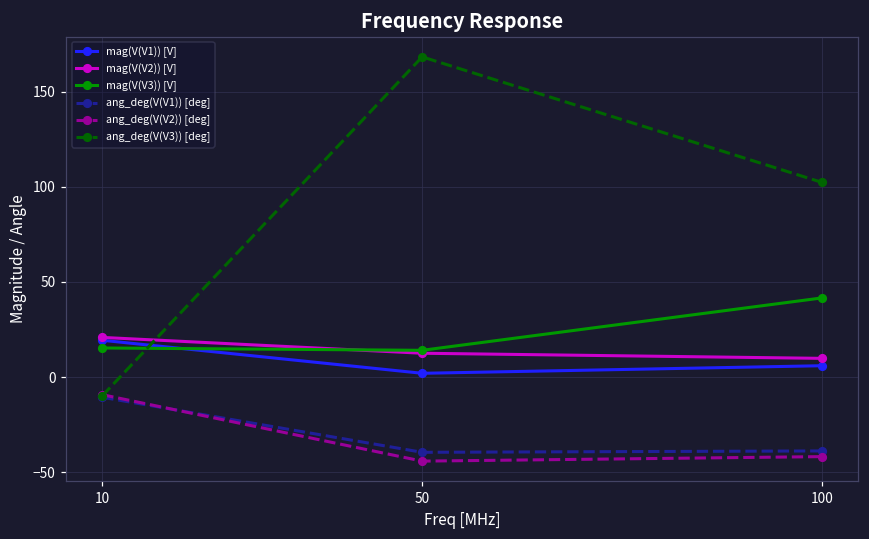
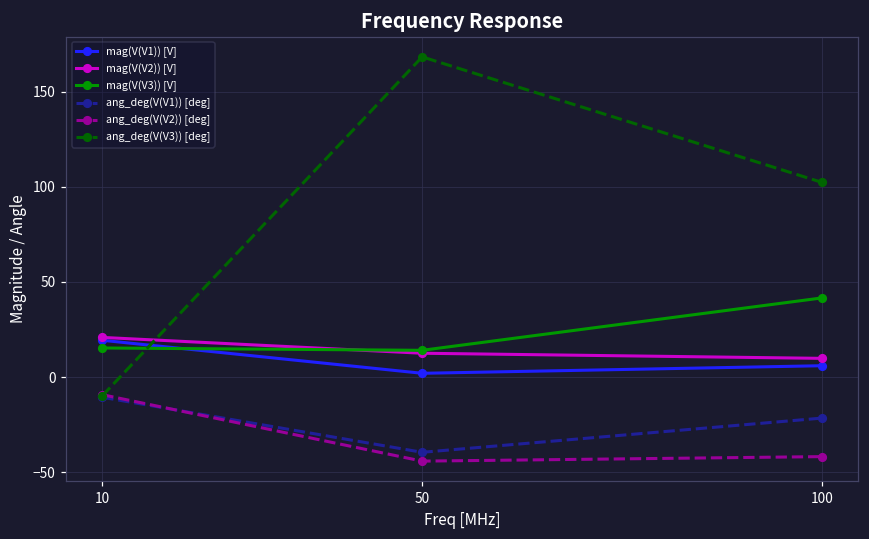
  {
    "mag(V(V1)) [V]": {
      "10": 19,
      "50": 2,
      "100": 6
    },
    "mag(V(V2)) [V]": {
      "10": 21,
      "50": 13,
      "100": 10
    },
    "ang_deg(V(V1)) [deg]": {
      "50": -40,
-     "100": -39
+     "100": -22
    },
    "ang_deg(V(V2)) [deg]": {
      "50": -44,
      "100": -42
    }
  }
